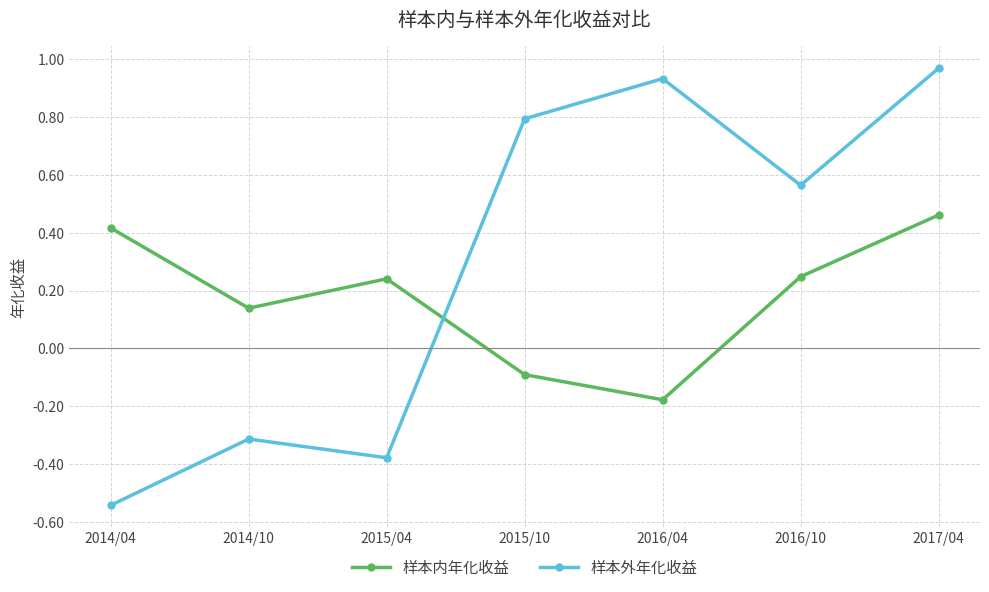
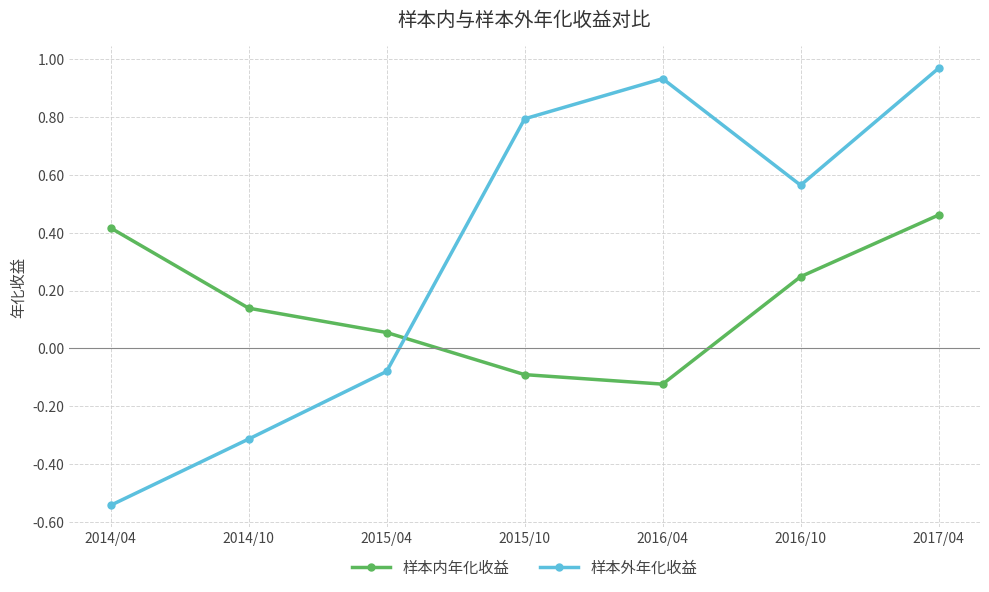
  {
    "样本内年化收益": {
      "2014/04": 0.42,
      "2014/10": 0.14,
-     "2015/04": 0.24,
+     "2015/04": 0.05,
      "2015/10": -0.09,
-     "2016/04": -0.18,
+     "2016/04": -0.12,
      "2016/10": 0.25,
      "2017/04": 0.46
    },
    "样本外年化收益": {
      "2014/04": -0.54,
      "2014/10": -0.31,
-     "2015/04": -0.38,
+     "2015/04": -0.08,
      "2015/10": 0.79,
      "2016/04": 0.93,
      "2016/10": 0.56,
      "2017/04": 0.97
    }
  }
